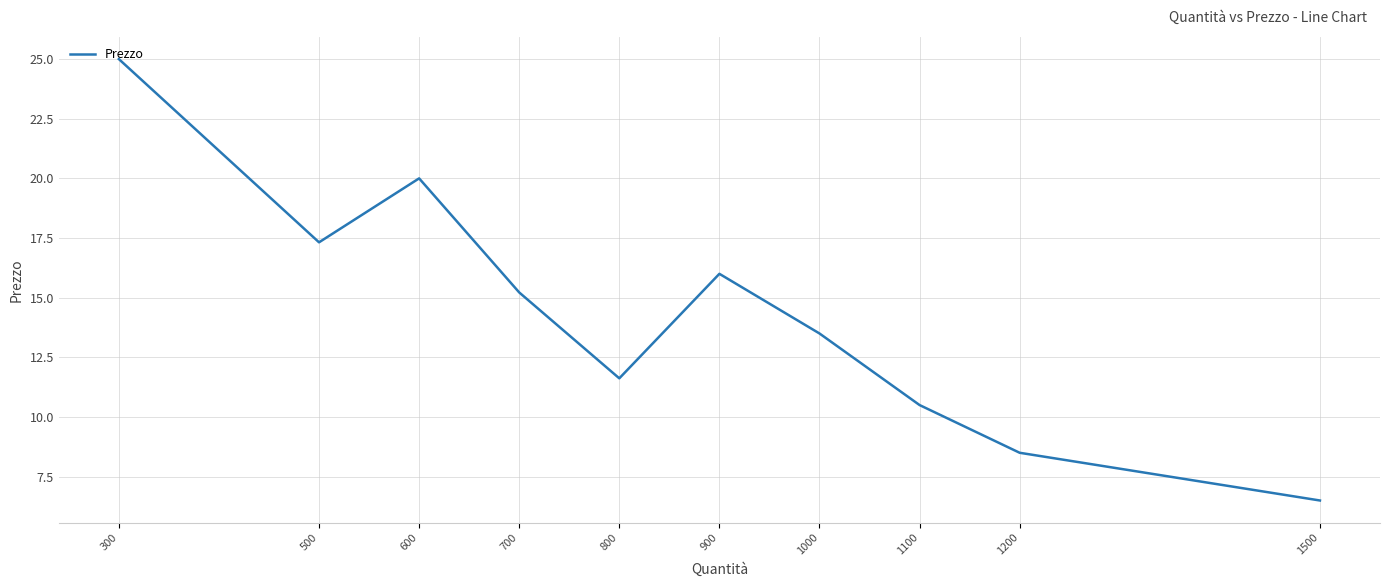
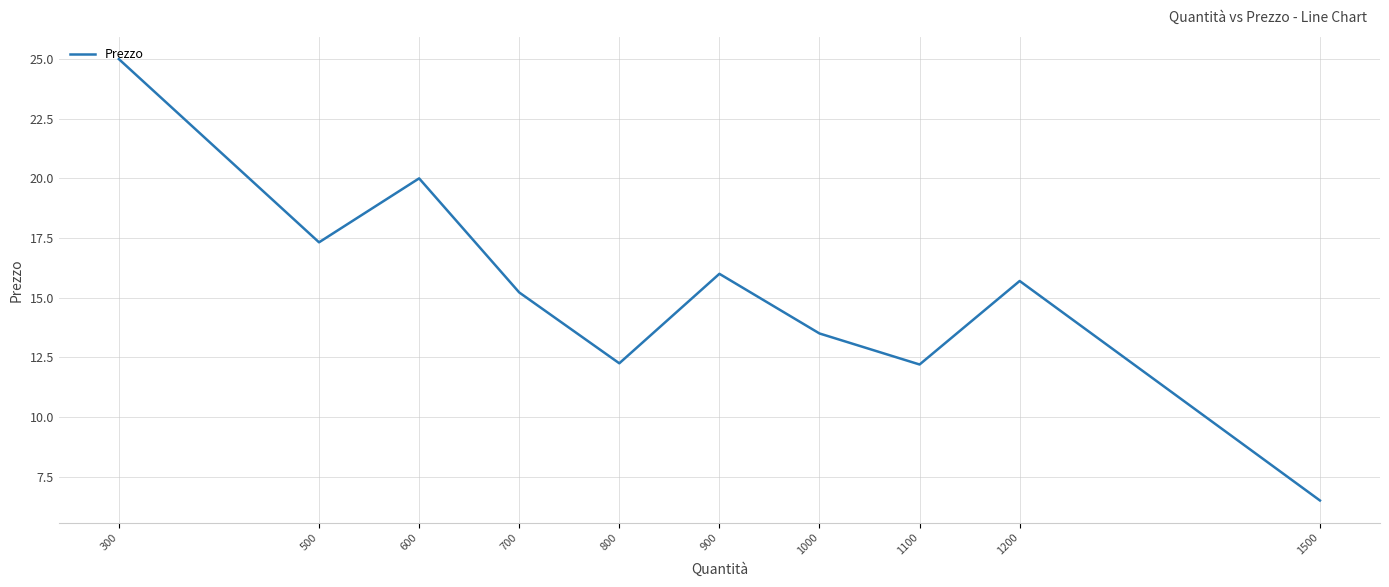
  {
    "300": 25.0,
    "500": 17.3,
    "600": 20.0,
    "700": 15.2,
-   "800": 11.6,
+   "800": 12.3,
    "900": 16.0,
    "1000": 13.5,
-   "1100": 10.5,
-   "1200": 8.5,
+   "1100": 12.2,
+   "1200": 15.7,
    "1500": 6.5
  }
